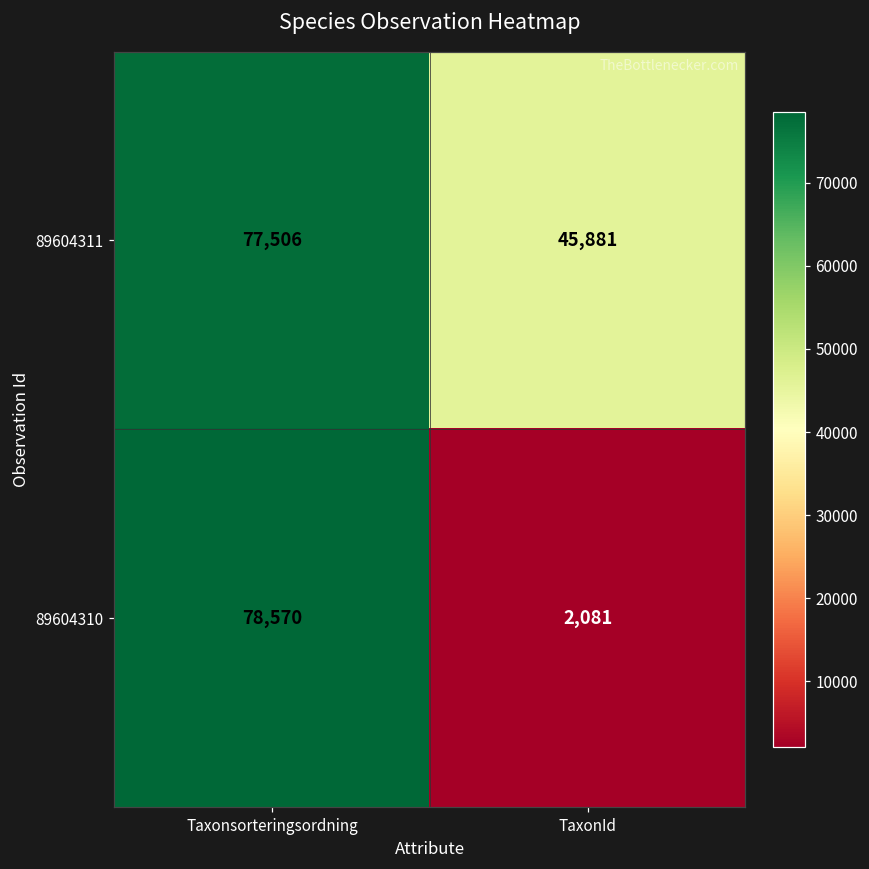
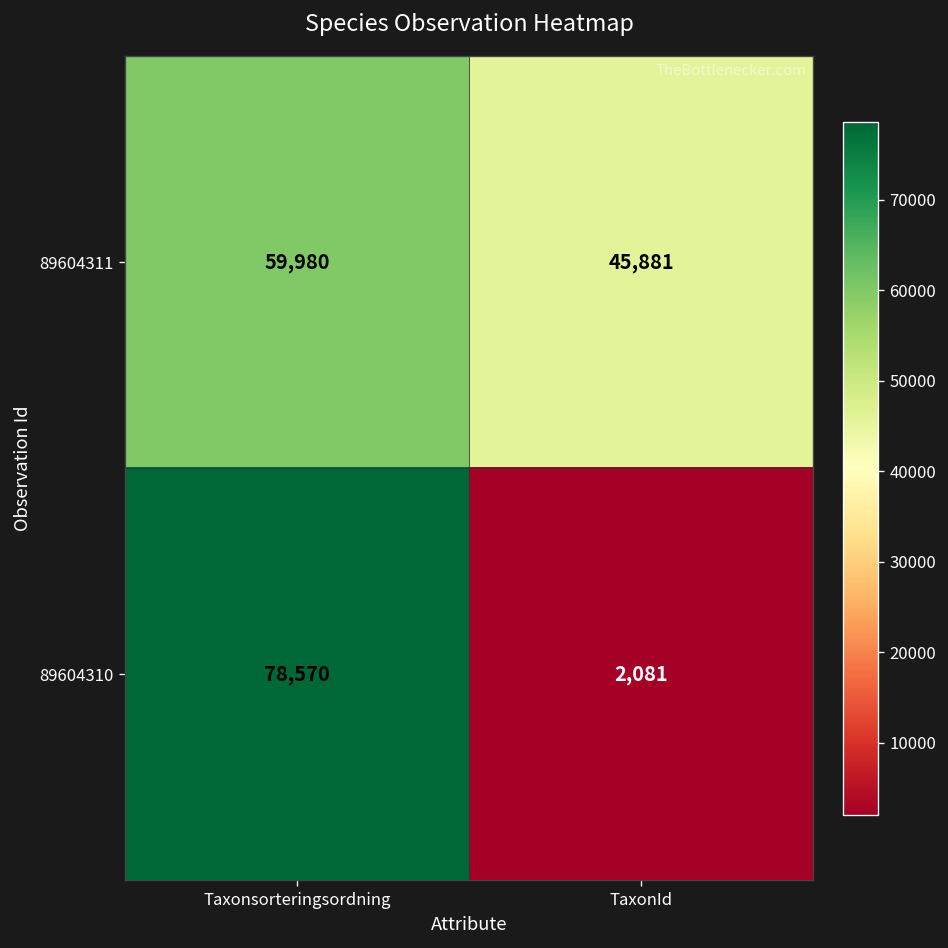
  {
    "89604311": {
-     "Taxonsorteringsordning": "77,506"
+     "Taxonsorteringsordning": "59,980"
    },
    "89604310": {
      "Taxonsorteringsordning": "78,570",
      "TaxonId": "2,081"
    }
  }
